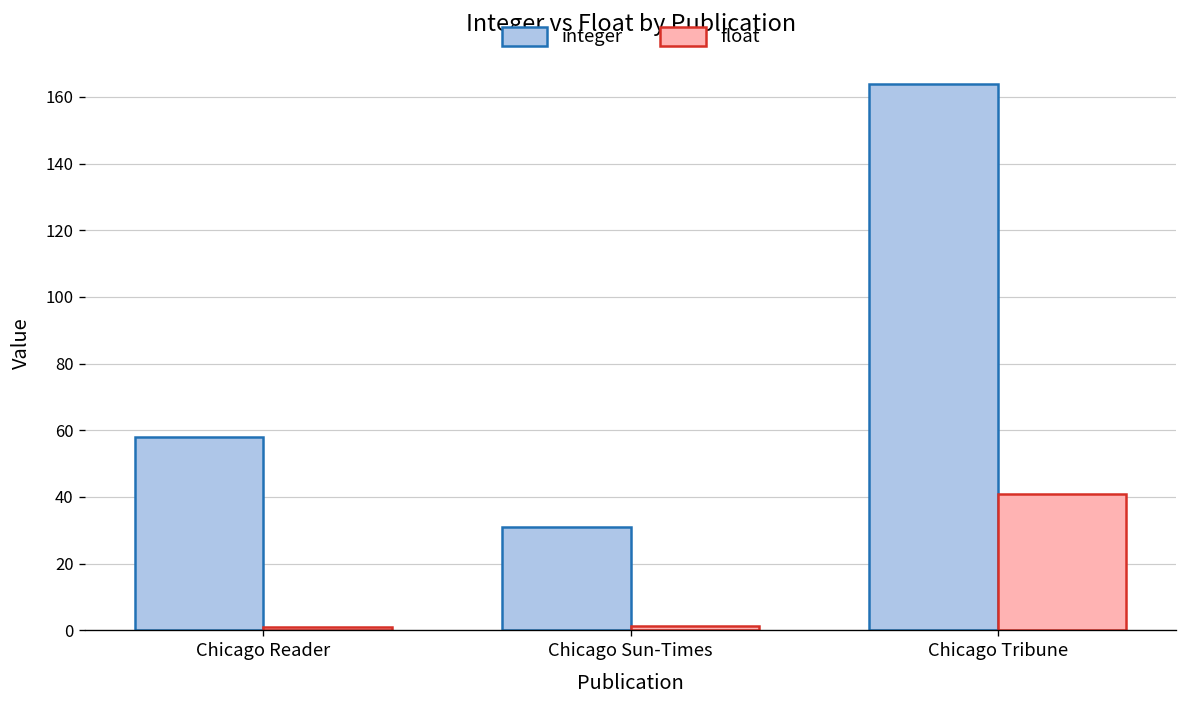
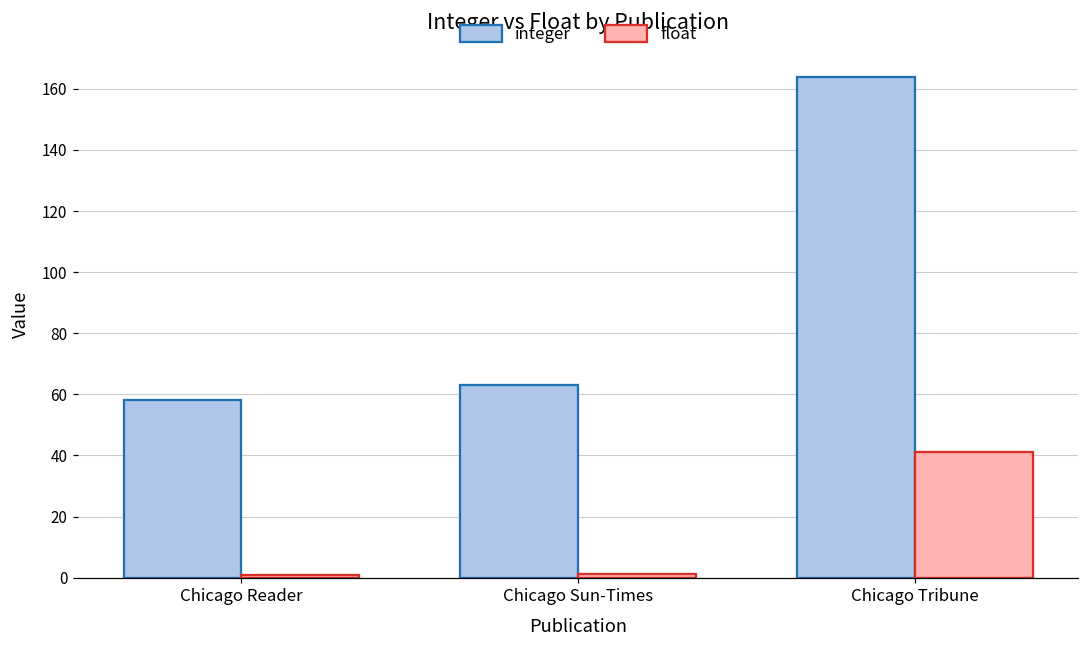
  {
    "integer": {
      "Chicago Reader": 58,
-     "Chicago Sun-Times": 31,
+     "Chicago Sun-Times": 63,
      "Chicago Tribune": 164
    },
    "float": {
      "Chicago Reader": 1,
      "Chicago Sun-Times": 1,
      "Chicago Tribune": 41
    }
  }
